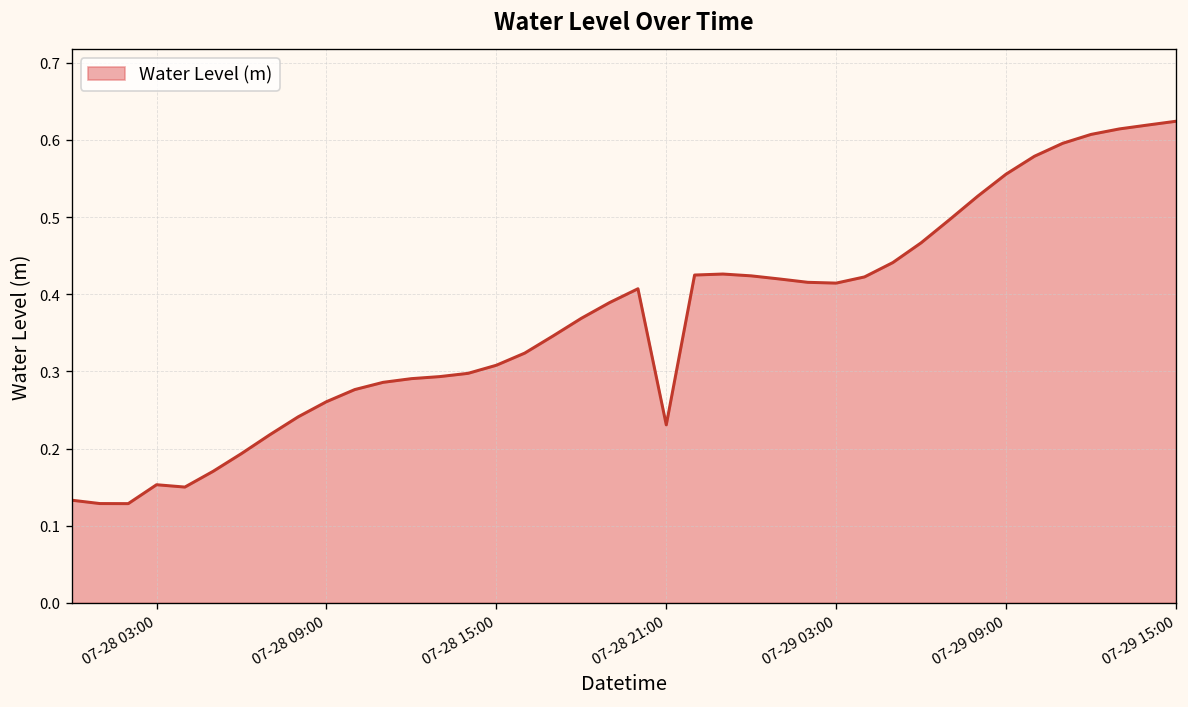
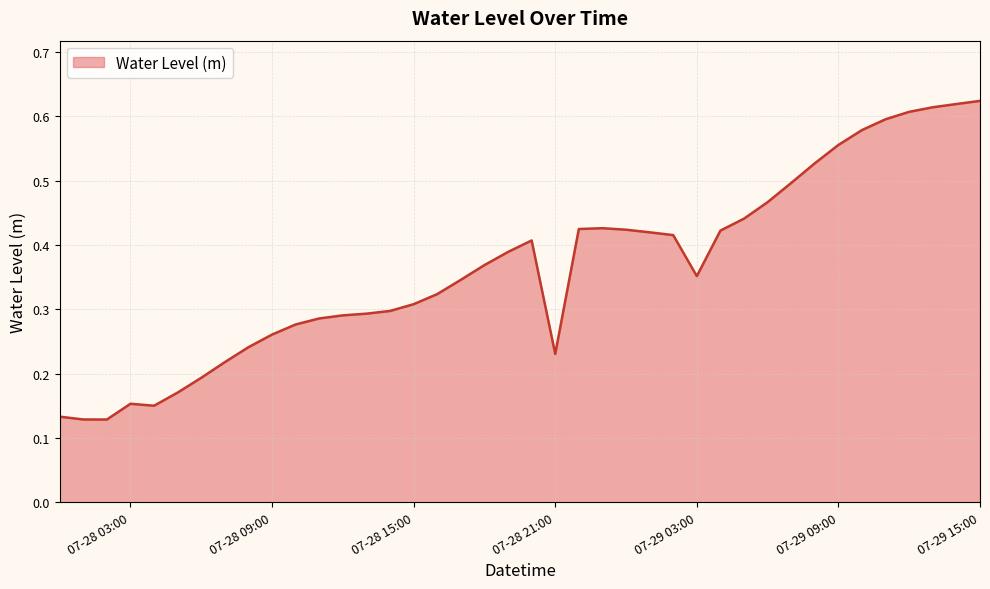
  {
    "07-28 03:00": 0.15,
    "07-28 09:00": 0.26,
    "07-28 15:00": 0.31,
    "07-28 21:00": 0.23,
-   "07-29 03:00": 0.41,
+   "07-29 03:00": 0.35,
    "07-29 09:00": 0.56,
    "07-29 15:00": 0.62
  }
